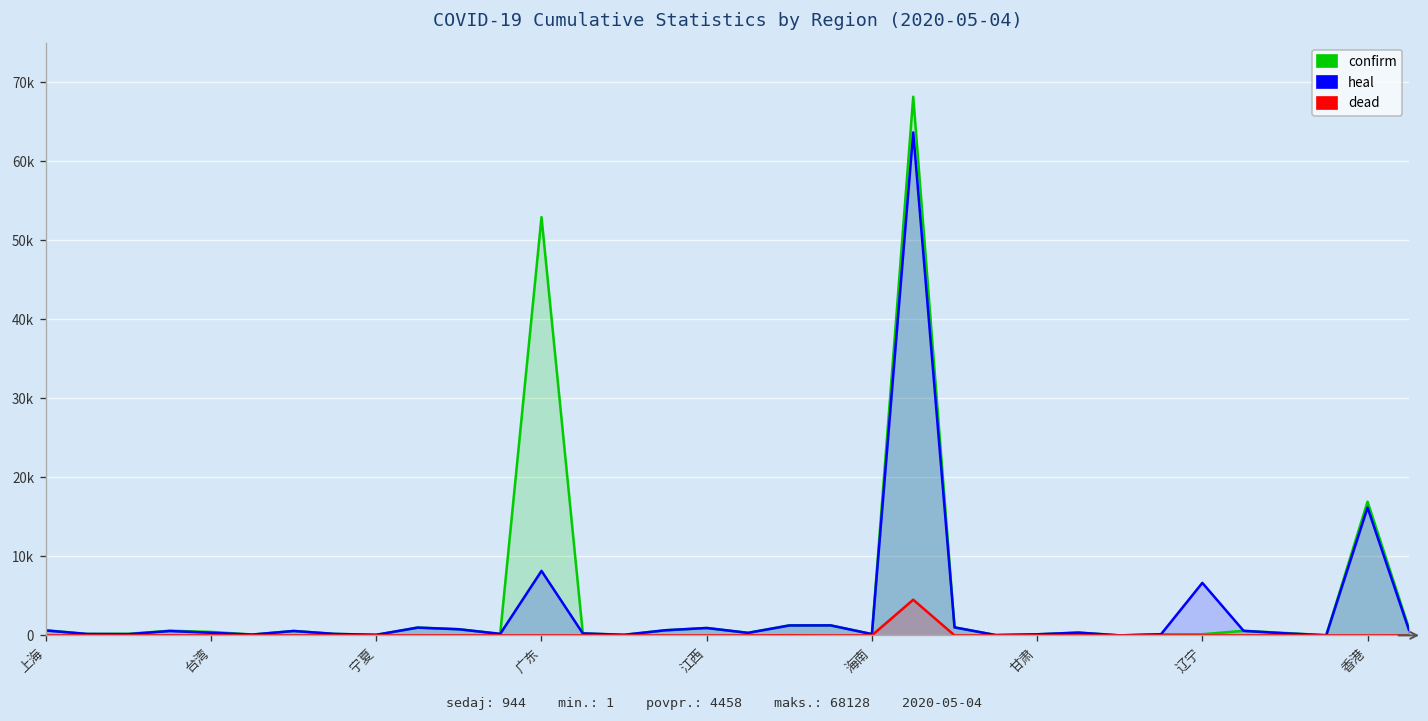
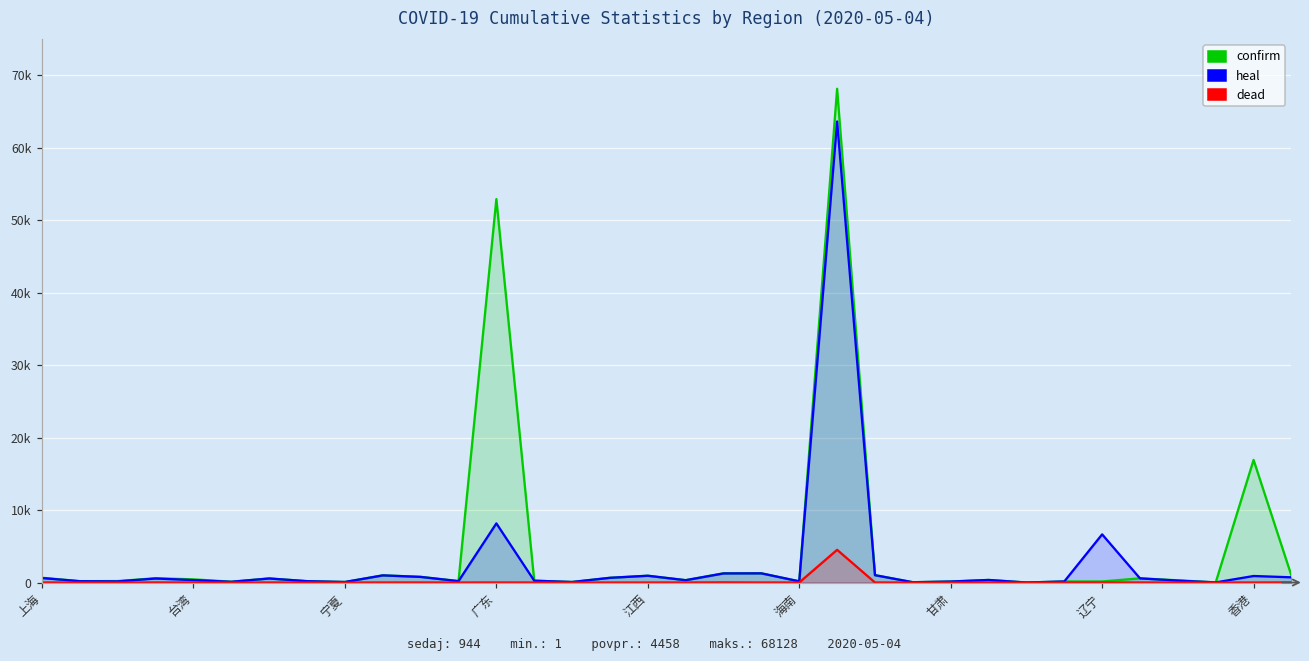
  {
    "confirm": {
      "广东": 53000,
      "香港": 17000
    },
    "heal": {
      "广东": 8000,
      "辽宁": 7000,
-     "香港": 16000
+     "香港": 1000
    },
    "dead": {
      "上海": 0,
      "广东": 0,
      "江西": 0,
      "香港": 0
    }
  }
